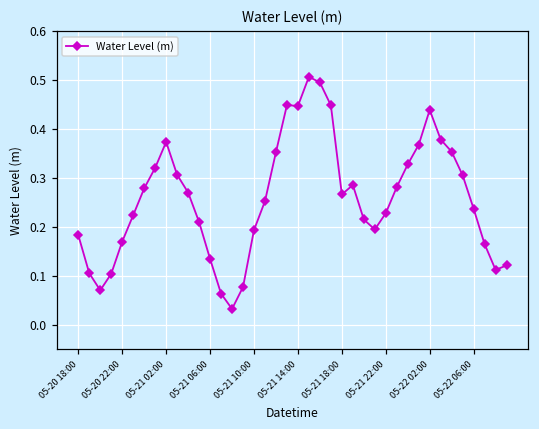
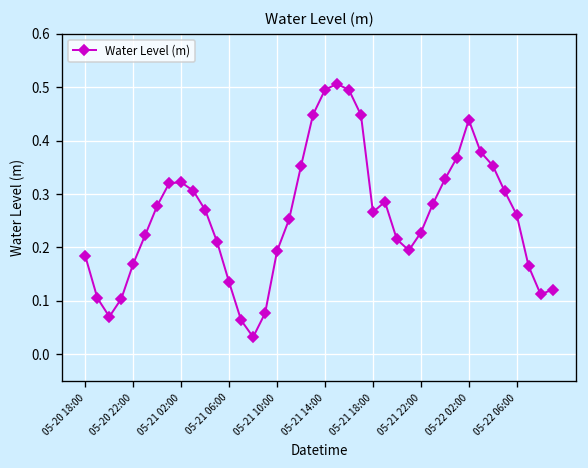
  {
    "05-20 18:00": 0.18,
    "05-20 22:00": 0.17,
-   "05-21 02:00": 0.37,
+   "05-21 02:00": 0.32,
    "05-21 06:00": 0.13,
    "05-21 10:00": 0.19,
-   "05-21 14:00": 0.45,
+   "05-21 14:00": 0.50,
    "05-21 18:00": 0.27,
    "05-21 22:00": 0.23,
    "05-22 02:00": 0.44,
-   "05-22 06:00": 0.24
+   "05-22 06:00": 0.26
  }
